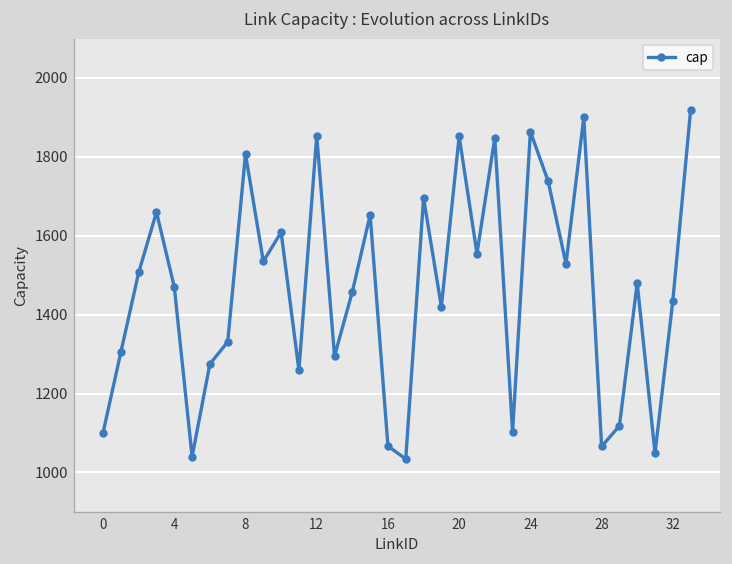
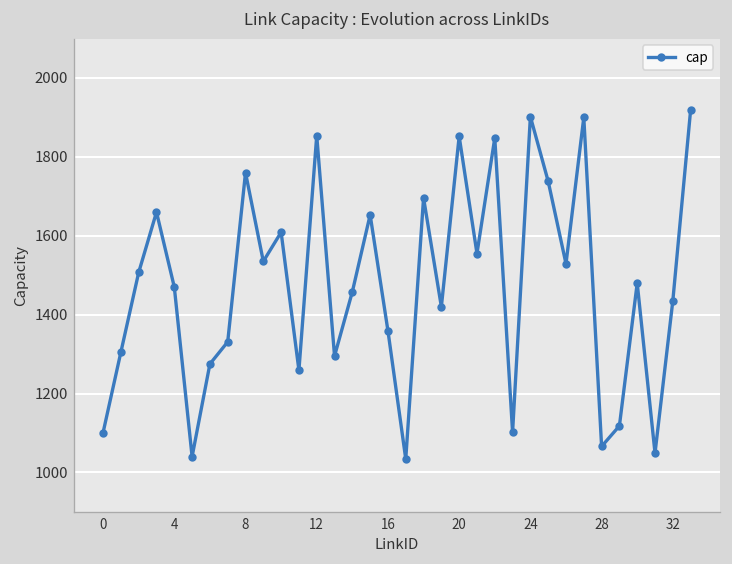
  {
    "0": 1100,
    "4": 1470,
-   "8": 1810,
+   "8": 1760,
    "12": 1850,
-   "16": 1070,
+   "16": 1360,
    "20": 1850,
-   "24": 1860,
+   "24": 1900,
    "28": 1070,
    "32": 1440
  }
